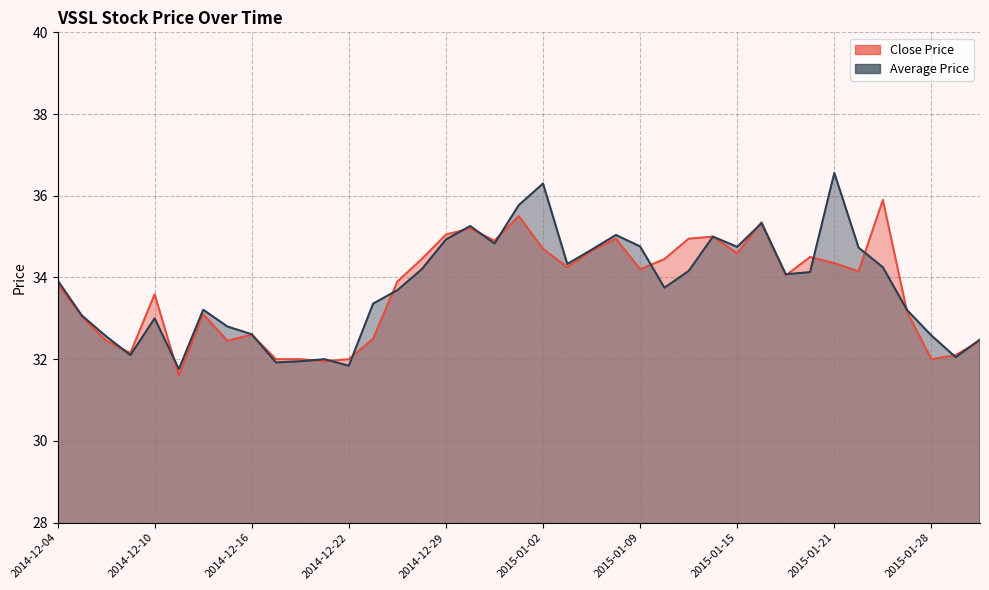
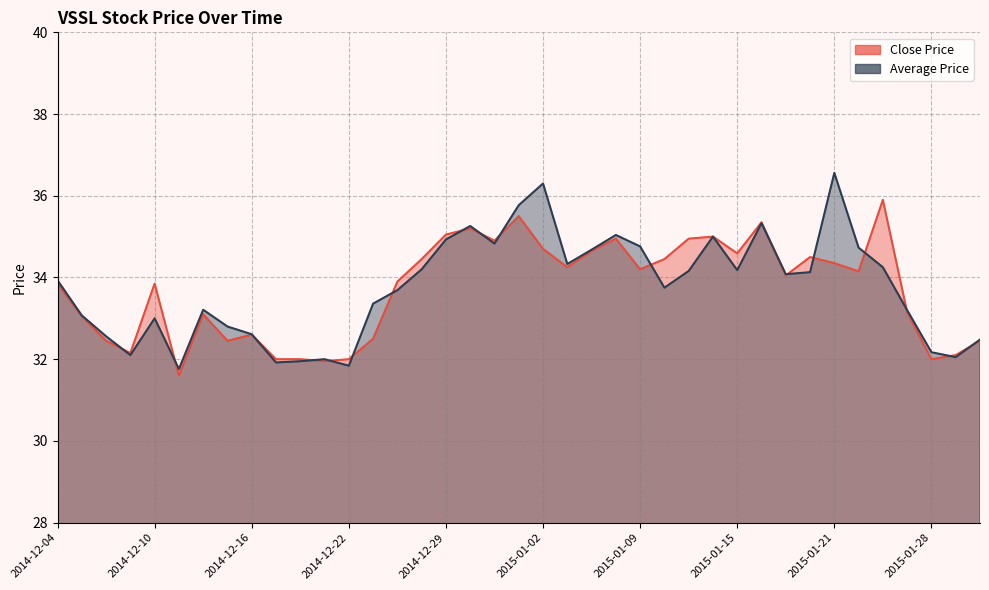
  {
    "Close Price": {
      "2014-12-04": 33.9,
-     "2014-12-10": 33.6,
+     "2014-12-10": 33.9,
      "2014-12-22": 32.0,
      "2014-12-29": 35.1,
      "2015-01-02": 34.7,
      "2015-01-09": 34.2,
      "2015-01-15": 34.6,
      "2015-01-21": 34.4,
      "2015-01-28": 32.0
    },
    "Average Price": {
      "2014-12-04": 33.9,
      "2014-12-10": 33.0,
      "2014-12-22": 31.8,
      "2014-12-29": 34.9,
      "2015-01-02": 36.3,
      "2015-01-09": 34.8,
-     "2015-01-15": 34.8,
+     "2015-01-15": 34.2,
      "2015-01-21": 36.6,
-     "2015-01-28": 32.6
+     "2015-01-28": 32.2
    }
  }
